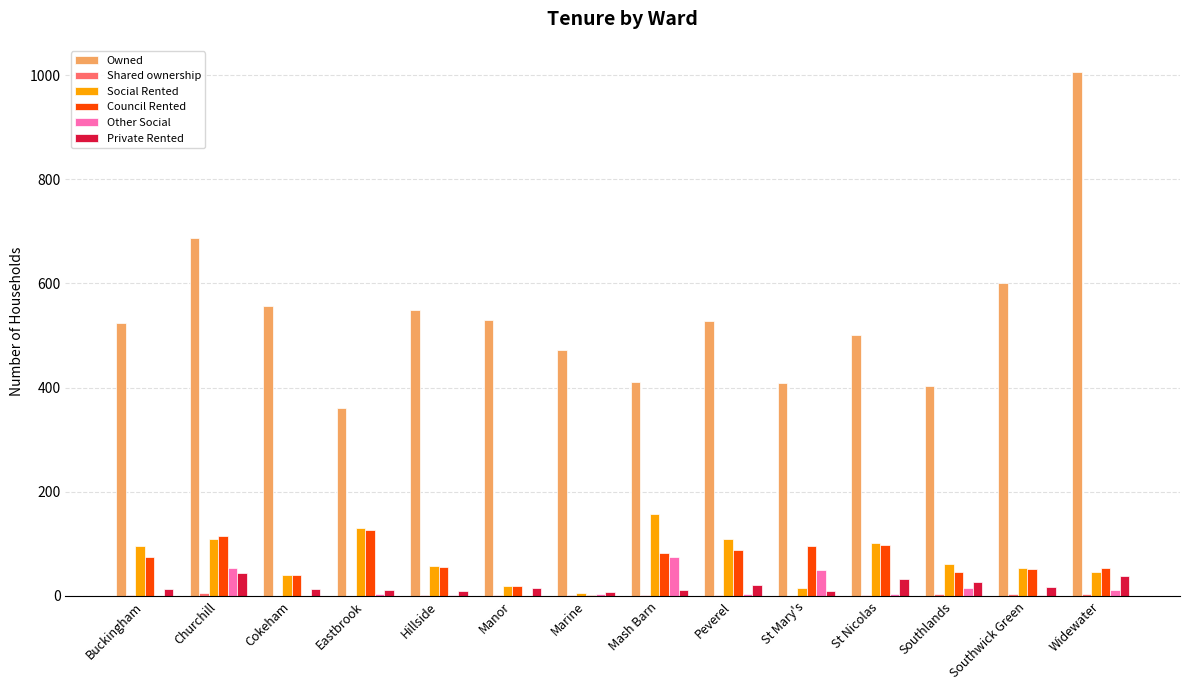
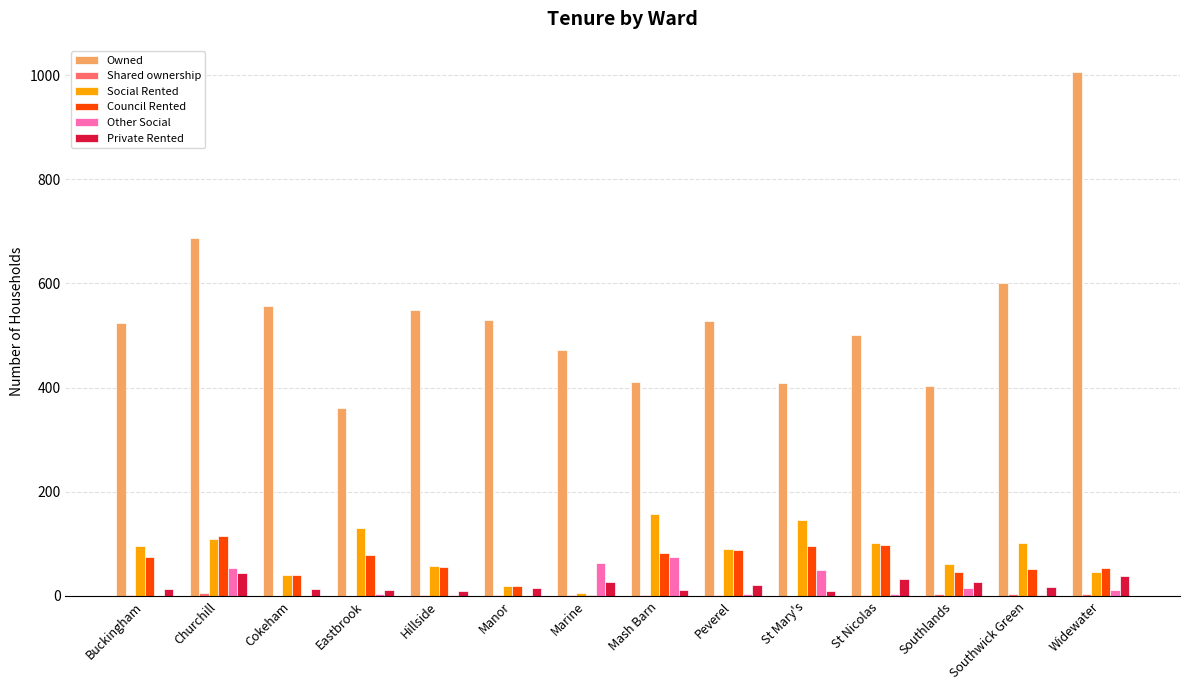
  {
    "Social Rented": {
      "Buckingham": 100,
      "Churchill": 110,
      "Cokeham": 40,
      "Eastbrook": 130,
      "Hillside": 60,
      "Manor": 20,
      "Marine": 10,
      "Mash Barn": 160,
-     "Peverel": 110,
-     "St Mary's": 20,
+     "Peverel": 90,
+     "St Mary's": 150,
      "St Nicolas": 100,
      "Southlands": 60,
-     "Southwick Green": 50,
+     "Southwick Green": 100,
      "Widewater": 50
    },
    "Council Rented": {
      "Buckingham": 80,
      "Churchill": 120,
      "Cokeham": 40,
-     "Eastbrook": 130,
+     "Eastbrook": 80,
      "Hillside": 60,
      "Manor": 20,
      "Mash Barn": 80,
      "Peverel": 90,
      "St Mary's": 100,
      "St Nicolas": 100,
      "Southlands": 50,
      "Southwick Green": 50,
      "Widewater": 50
    },
    "Other Social": {
      "Buckingham": 0,
      "Churchill": 50,
      "Cokeham": 0,
      "Manor": 0,
-     "Marine": 0,
+     "Marine": 60,
      "Mash Barn": 80,
      "St Mary's": 50,
      "Southlands": 20,
      "Widewater": 10
    },
    "Private Rented": {
      "Buckingham": 10,
      "Churchill": 50,
      "Cokeham": 10,
      "Eastbrook": 10,
      "Hillside": 10,
      "Manor": 20,
-     "Marine": 10,
+     "Marine": 30,
      "Mash Barn": 10,
      "Peverel": 20,
      "St Mary's": 10,
      "St Nicolas": 30,
      "Southlands": 30,
      "Southwick Green": 20,
      "Widewater": 40
    }
  }
